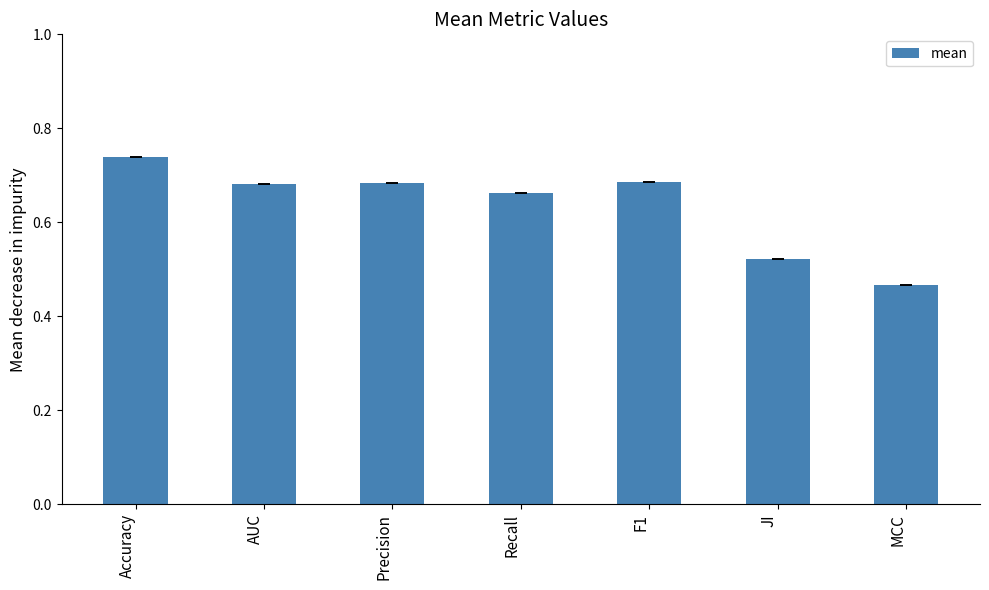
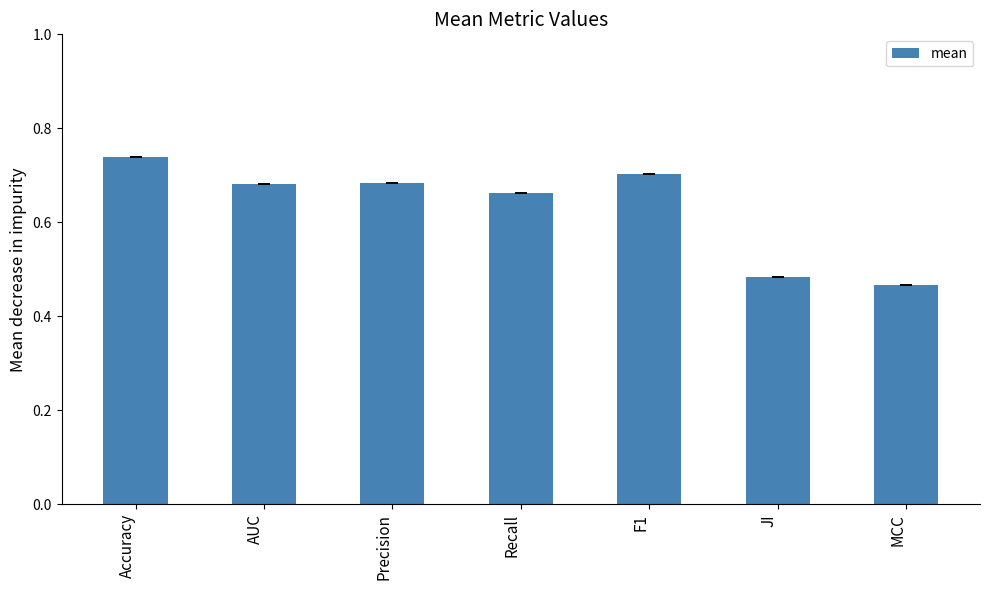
  {
    "Accuracy": 0.74,
    "AUC": 0.68,
    "Precision": 0.68,
    "Recall": 0.66,
-   "F1": 0.69,
-   "JI": 0.52,
+   "F1": 0.70,
+   "JI": 0.48,
    "MCC": 0.47
  }
